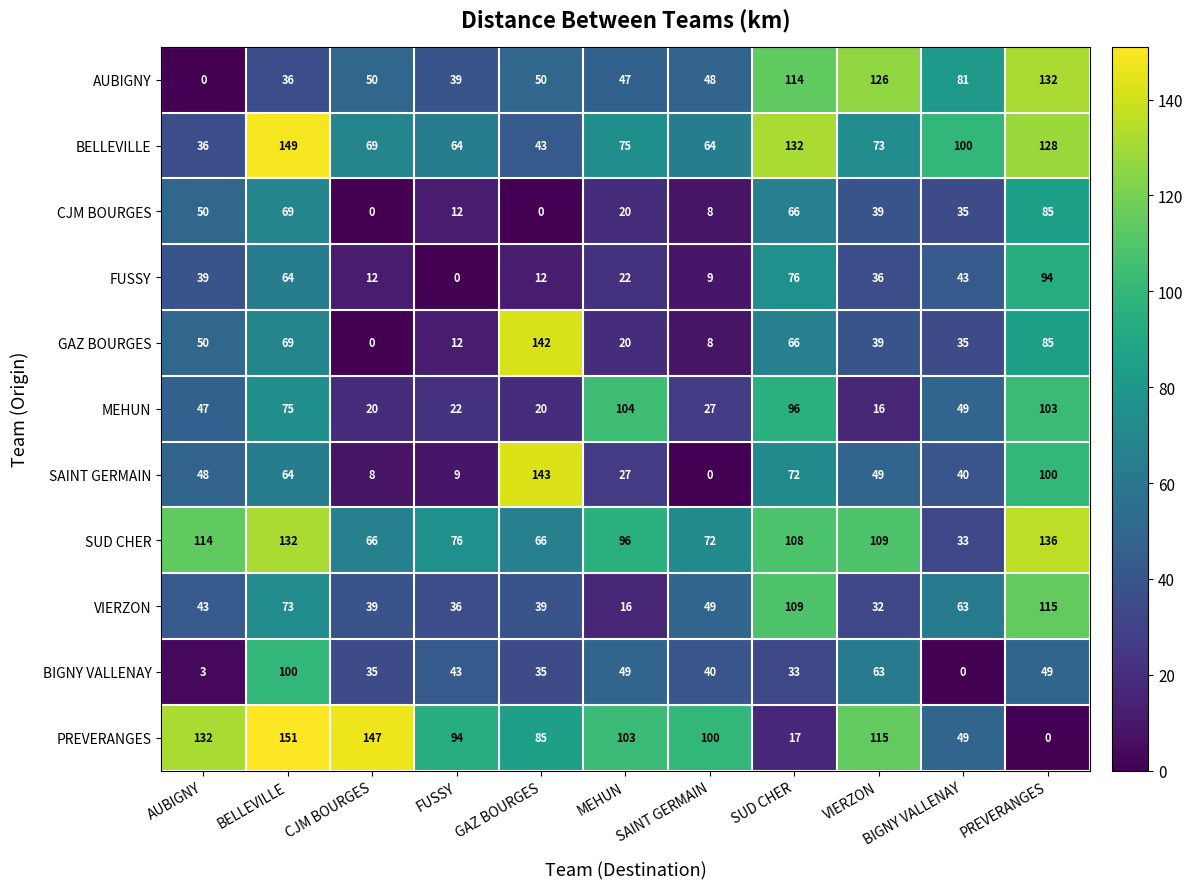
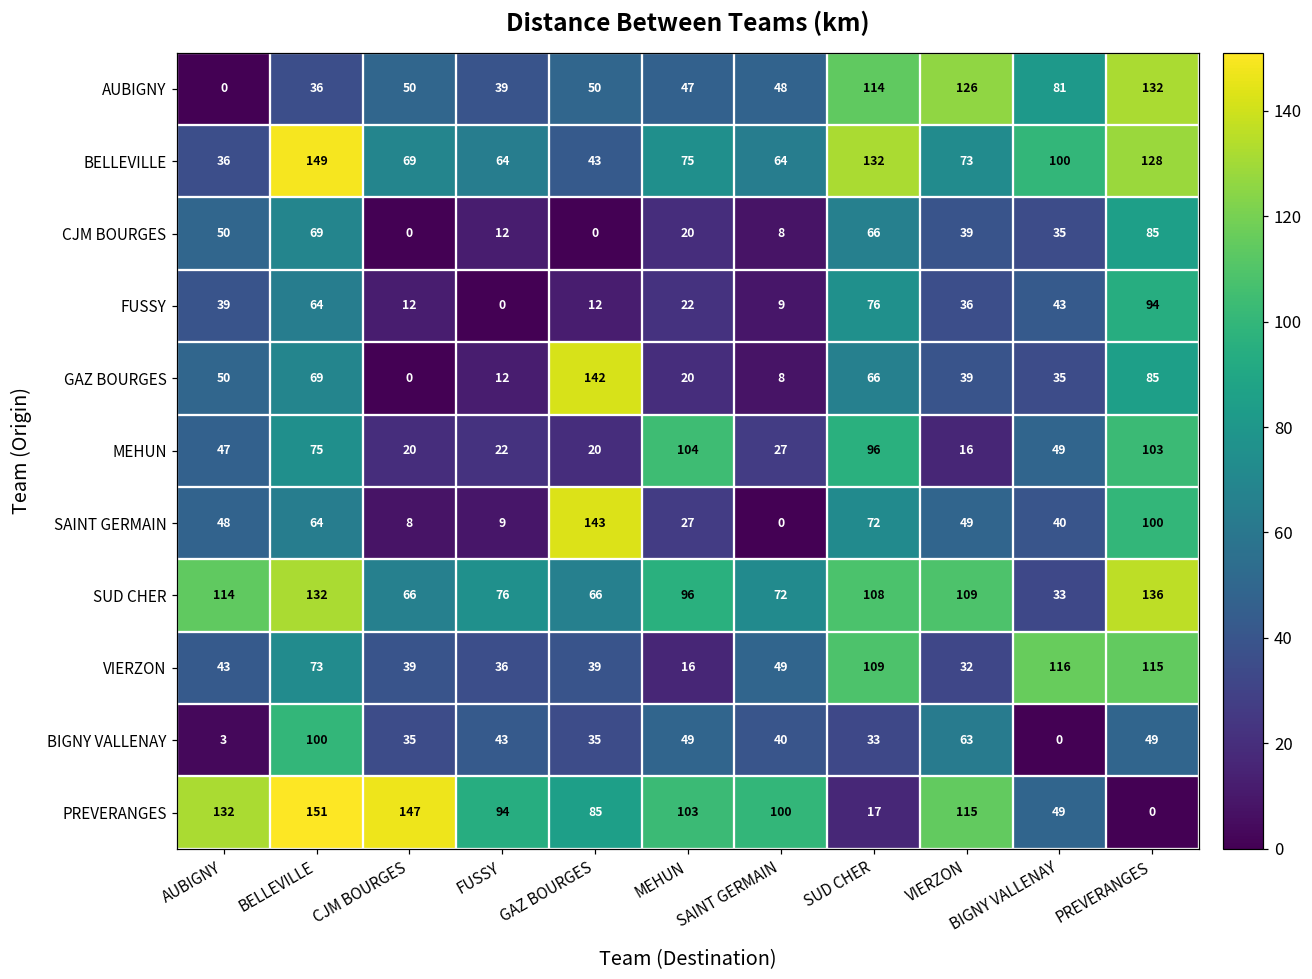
  {
    "AUBIGNY": {
      "AUBIGNY": 0,
      "BELLEVILLE": 36,
      "CJM BOURGES": 50,
      "FUSSY": 39,
      "GAZ BOURGES": 50,
      "MEHUN": 47,
      "SAINT GERMAIN": 48,
      "SUD CHER": 114,
      "VIERZON": 126,
      "BIGNY VALLENAY": 81,
      "PREVERANGES": 132
    },
    "BELLEVILLE": {
      "AUBIGNY": 36,
      "BELLEVILLE": 149,
      "CJM BOURGES": 69,
      "FUSSY": 64,
      "GAZ BOURGES": 43,
      "MEHUN": 75,
      "SAINT GERMAIN": 64,
      "SUD CHER": 132,
      "VIERZON": 73,
      "BIGNY VALLENAY": 100,
      "PREVERANGES": 128
    },
    "CJM BOURGES": {
      "AUBIGNY": 50,
      "BELLEVILLE": 69,
      "CJM BOURGES": 0,
      "FUSSY": 12,
      "GAZ BOURGES": 0,
      "MEHUN": 20,
      "SAINT GERMAIN": 8,
      "SUD CHER": 66,
      "VIERZON": 39,
      "BIGNY VALLENAY": 35,
      "PREVERANGES": 85
    },
    "FUSSY": {
      "AUBIGNY": 39,
      "BELLEVILLE": 64,
      "CJM BOURGES": 12,
      "FUSSY": 0,
      "GAZ BOURGES": 12,
      "MEHUN": 22,
      "SAINT GERMAIN": 9,
      "SUD CHER": 76,
      "VIERZON": 36,
      "BIGNY VALLENAY": 43,
      "PREVERANGES": 94
    },
    "GAZ BOURGES": {
      "AUBIGNY": 50,
      "BELLEVILLE": 69,
      "CJM BOURGES": 0,
      "FUSSY": 12,
      "GAZ BOURGES": 142,
      "MEHUN": 20,
      "SAINT GERMAIN": 8,
      "SUD CHER": 66,
      "VIERZON": 39,
      "BIGNY VALLENAY": 35,
      "PREVERANGES": 85
    },
    "MEHUN": {
      "AUBIGNY": 47,
      "BELLEVILLE": 75,
      "CJM BOURGES": 20,
      "FUSSY": 22,
      "GAZ BOURGES": 20,
      "MEHUN": 104,
      "SAINT GERMAIN": 27,
      "SUD CHER": 96,
      "VIERZON": 16,
      "BIGNY VALLENAY": 49,
      "PREVERANGES": 103
    },
    "SAINT GERMAIN": {
      "AUBIGNY": 48,
      "BELLEVILLE": 64,
      "CJM BOURGES": 8,
      "FUSSY": 9,
      "GAZ BOURGES": 143,
      "MEHUN": 27,
      "SAINT GERMAIN": 0,
      "SUD CHER": 72,
      "VIERZON": 49,
      "BIGNY VALLENAY": 40,
      "PREVERANGES": 100
    },
    "SUD CHER": {
      "AUBIGNY": 114,
      "BELLEVILLE": 132,
      "CJM BOURGES": 66,
      "FUSSY": 76,
      "GAZ BOURGES": 66,
      "MEHUN": 96,
      "SAINT GERMAIN": 72,
      "SUD CHER": 108,
      "VIERZON": 109,
      "BIGNY VALLENAY": 33,
      "PREVERANGES": 136
    },
    "VIERZON": {
      "AUBIGNY": 43,
      "BELLEVILLE": 73,
      "CJM BOURGES": 39,
      "FUSSY": 36,
      "GAZ BOURGES": 39,
      "MEHUN": 16,
      "SAINT GERMAIN": 49,
      "SUD CHER": 109,
      "VIERZON": 32,
-     "BIGNY VALLENAY": 63,
+     "BIGNY VALLENAY": 116,
      "PREVERANGES": 115
    },
    "BIGNY VALLENAY": {
      "AUBIGNY": 3,
      "BELLEVILLE": 100,
      "CJM BOURGES": 35,
      "FUSSY": 43,
      "GAZ BOURGES": 35,
      "MEHUN": 49,
      "SAINT GERMAIN": 40,
      "SUD CHER": 33,
      "VIERZON": 63,
      "BIGNY VALLENAY": 0,
      "PREVERANGES": 49
    },
    "PREVERANGES": {
      "AUBIGNY": 132,
      "BELLEVILLE": 151,
      "CJM BOURGES": 147,
      "FUSSY": 94,
      "GAZ BOURGES": 85,
      "MEHUN": 103,
      "SAINT GERMAIN": 100,
      "SUD CHER": 17,
      "VIERZON": 115,
      "BIGNY VALLENAY": 49,
      "PREVERANGES": 0
    }
  }
